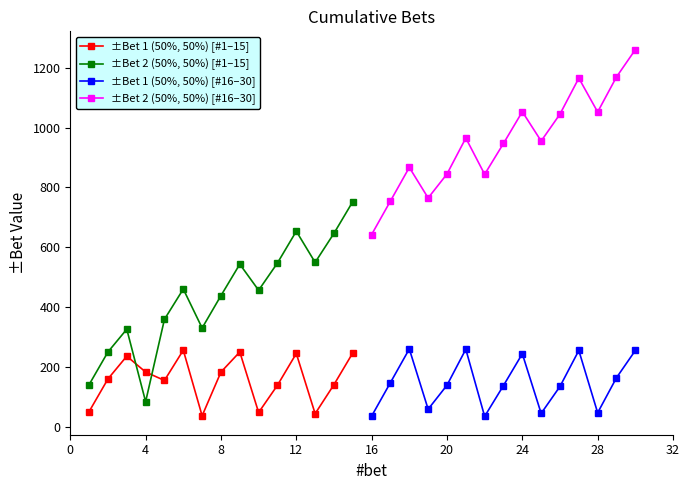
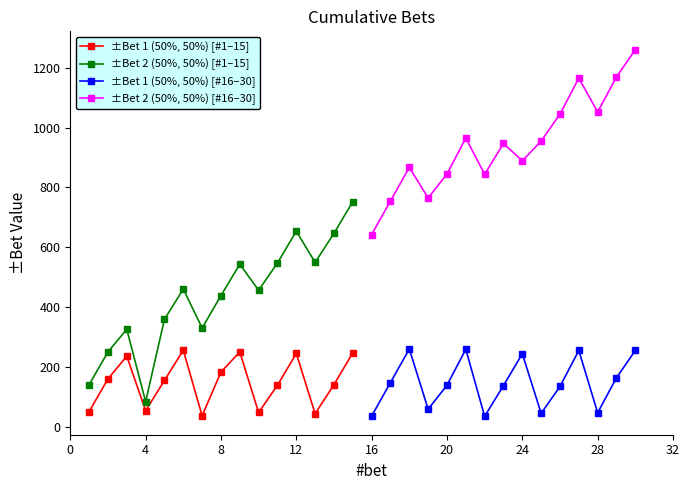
  {
    "±Bet 1 (50%, 50%) [#1–15]": {
-     "4": 180,
+     "4": 60,
      "8": 180,
      "12": 250
    },
    "±Bet 2 (50%, 50%) [#1–15]": {
      "4": 90,
      "8": 440,
      "12": 650
    },
    "±Bet 1 (50%, 50%) [#16–30]": {
      "16": 40,
      "20": 140,
      "24": 250,
      "28": 50
    },
    "±Bet 2 (50%, 50%) [#16–30]": {
      "16": 640,
      "20": 850,
-     "24": 1050,
+     "24": 890,
      "28": 1050
    }
  }
